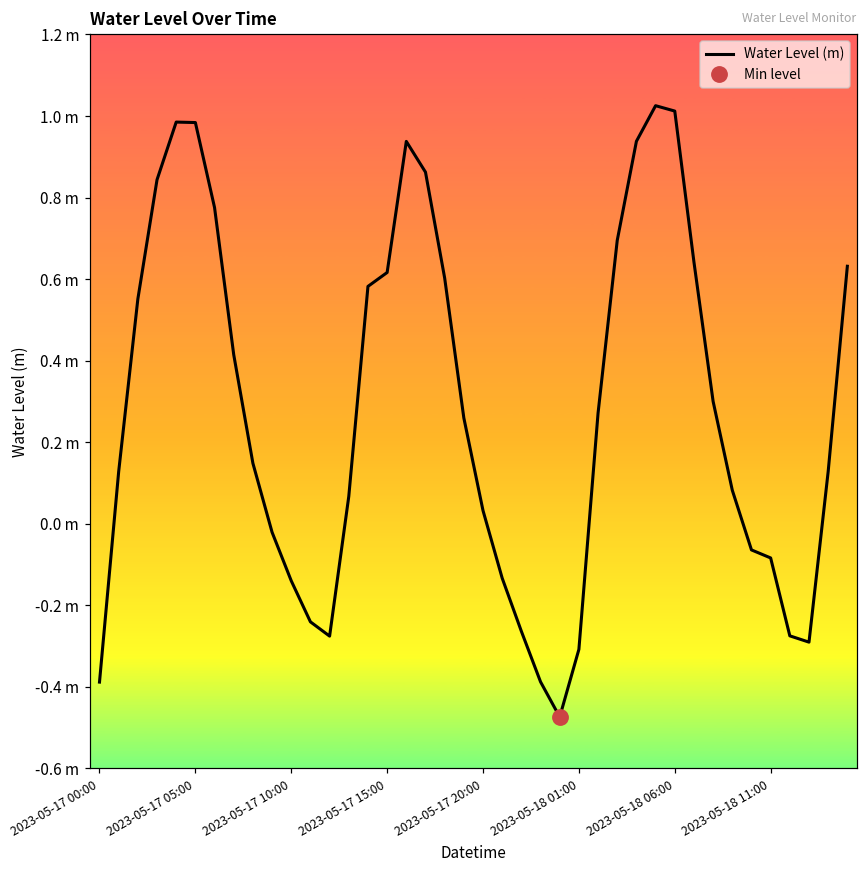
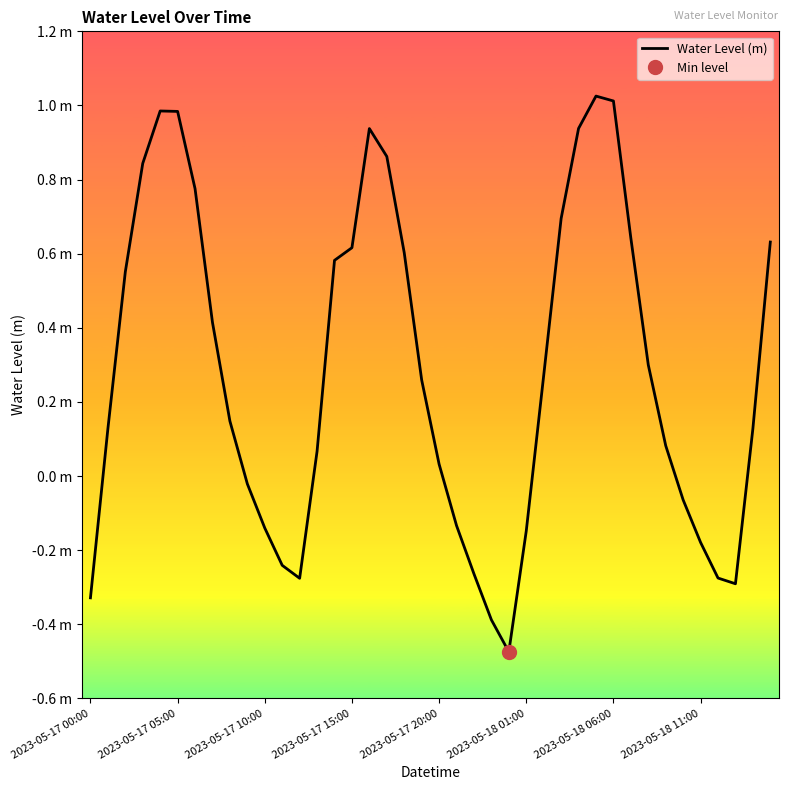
  {
    "Water Level (m)": {
-     "2023-05-17 00:00": "-0.39 m",
+     "2023-05-17 00:00": "-0.33 m",
      "2023-05-17 05:00": "0.98 m",
      "2023-05-17 10:00": "-0.14 m",
      "2023-05-17 15:00": "0.62 m",
      "2023-05-17 20:00": "0.03 m",
-     "2023-05-18 01:00": "-0.31 m",
+     "2023-05-18 01:00": "-0.15 m",
      "2023-05-18 06:00": "1.01 m",
-     "2023-05-18 11:00": "-0.08 m"
+     "2023-05-18 11:00": "-0.18 m"
    }
  }
